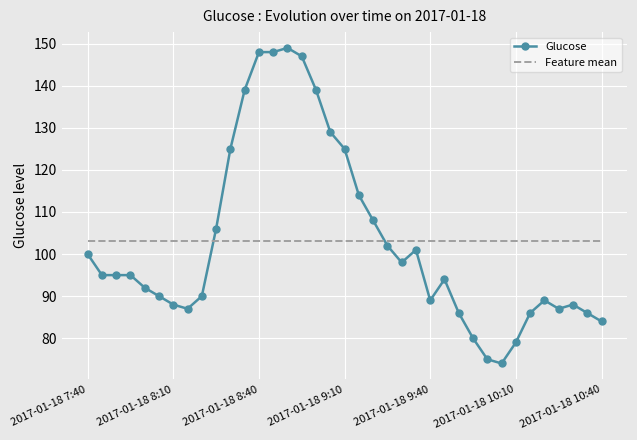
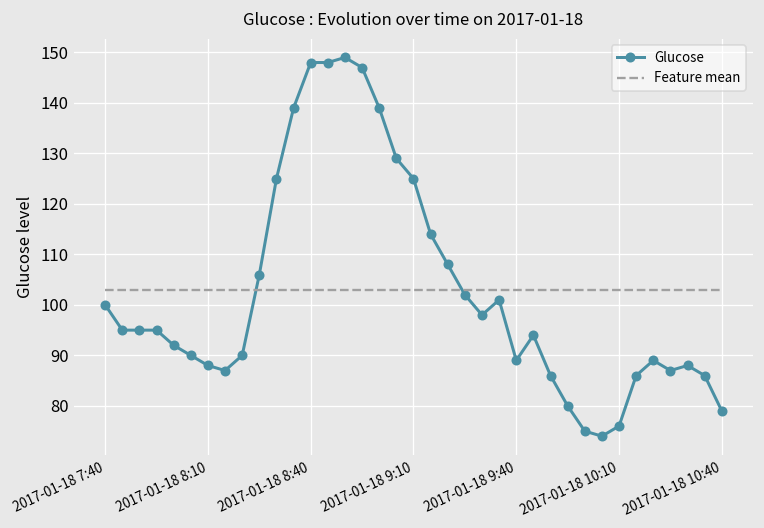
  {
    "Glucose": {
      "2017-01-18 7:40": 100,
      "2017-01-18 8:10": 88,
      "2017-01-18 8:40": 148,
      "2017-01-18 9:10": 125,
      "2017-01-18 9:40": 89,
-     "2017-01-18 10:10": 79,
-     "2017-01-18 10:40": 84
+     "2017-01-18 10:10": 76,
+     "2017-01-18 10:40": 79
    },
    "Feature mean": {
      "2017-01-18 7:40": 103,
      "2017-01-18 8:10": 103,
      "2017-01-18 8:40": 103,
      "2017-01-18 9:10": 103,
      "2017-01-18 9:40": 103,
      "2017-01-18 10:10": 103,
      "2017-01-18 10:40": 103
    }
  }
